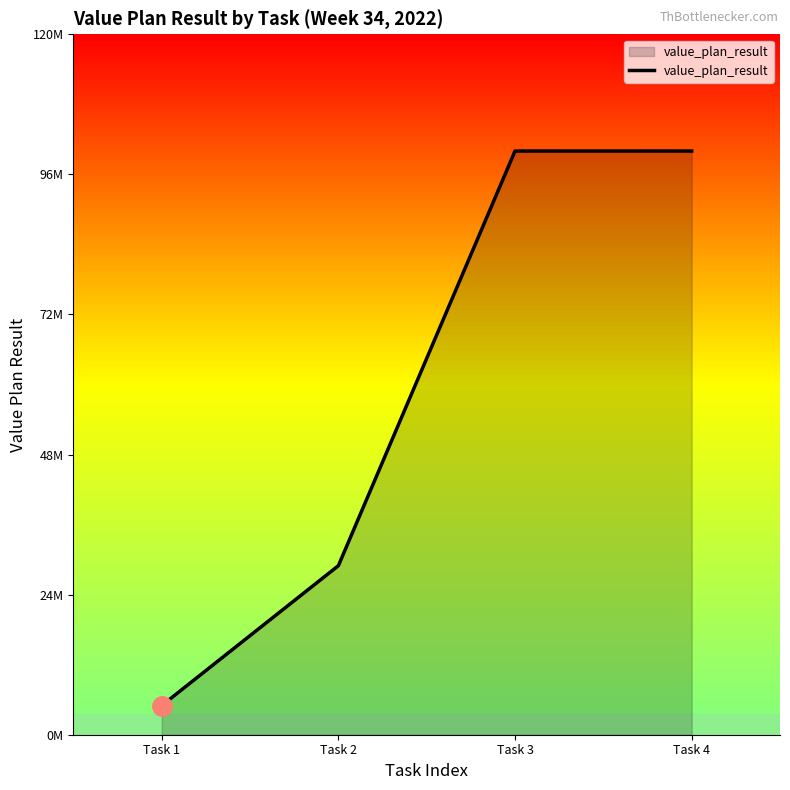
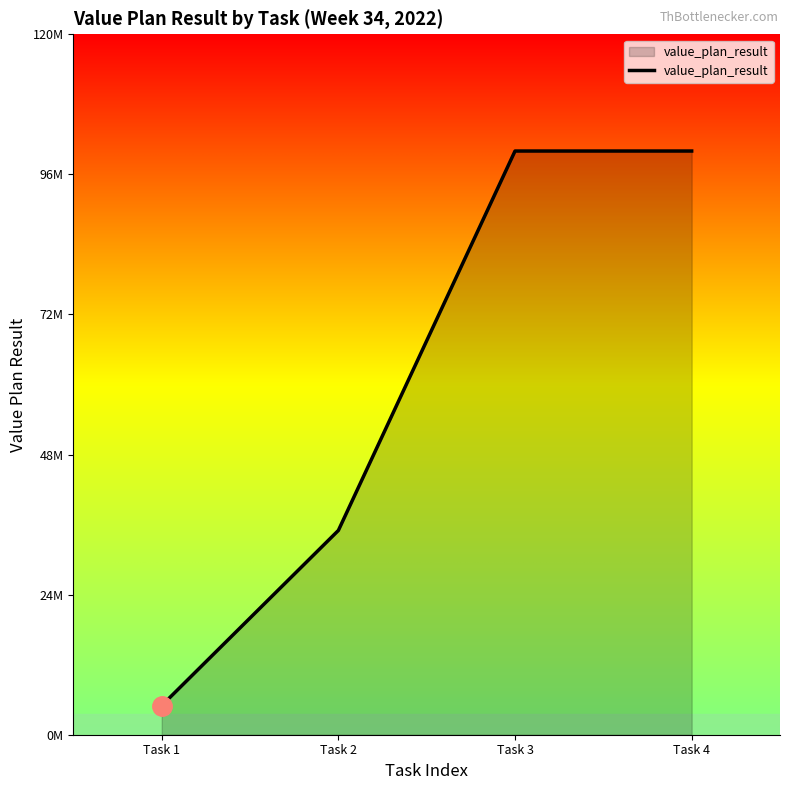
  {
    "value_plan_result": {
-     "Task 2": 29000000,
+     "Task 2": 35000000,
      "Task 3": 100000000,
      "Task 4": 100000000
    }
  }
